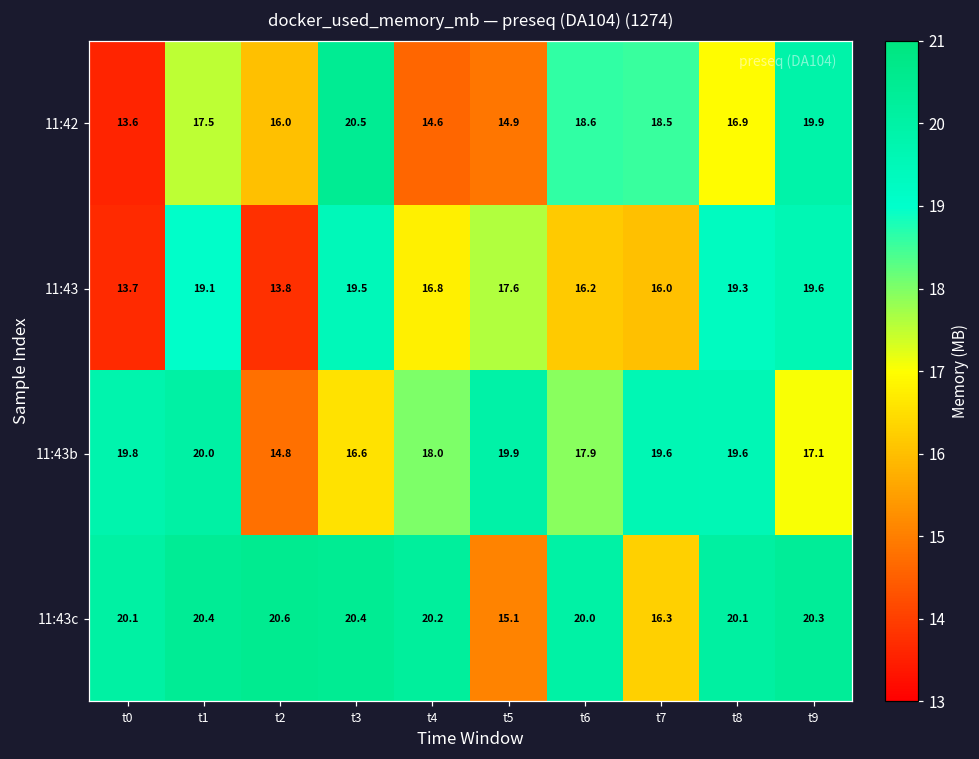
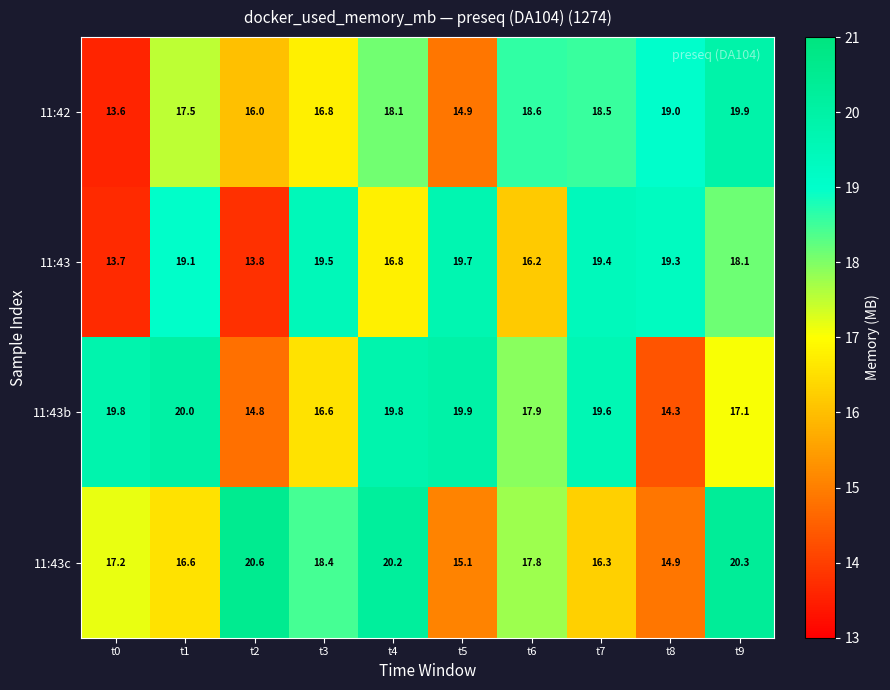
  {
    "11:42": {
      "t0": 13.6,
      "t1": 17.5,
      "t2": 16.0,
-     "t3": 20.5,
-     "t4": 14.6,
+     "t3": 16.8,
+     "t4": 18.1,
      "t5": 14.9,
      "t6": 18.6,
      "t7": 18.5,
-     "t8": 16.9
+     "t8": 19.0
    },
    "11:43": {
      "t0": 13.7,
      "t1": 19.1,
      "t2": 13.8,
      "t3": 19.5,
      "t4": 16.8,
-     "t5": 17.6,
+     "t5": 19.7,
      "t6": 16.2,
-     "t7": 16.0,
+     "t7": 19.4,
      "t8": 19.3,
-     "t9": 19.6
+     "t9": 18.1
    },
    "11:43b": {
      "t0": 19.8,
      "t1": 20.0,
      "t2": 14.8,
      "t3": 16.6,
-     "t4": 18.0,
+     "t4": 19.8,
      "t5": 19.9,
      "t6": 17.9,
      "t7": 19.6,
-     "t8": 19.6,
+     "t8": 14.3,
      "t9": 17.1
    },
    "11:43c": {
-     "t0": 20.1,
-     "t1": 20.4,
+     "t0": 17.2,
+     "t1": 16.6,
      "t2": 20.6,
-     "t3": 20.4,
+     "t3": 18.4,
      "t4": 20.2,
      "t5": 15.1,
-     "t6": 20.0,
+     "t6": 17.8,
      "t7": 16.3,
-     "t8": 20.1,
+     "t8": 14.9,
      "t9": 20.3
    }
  }
